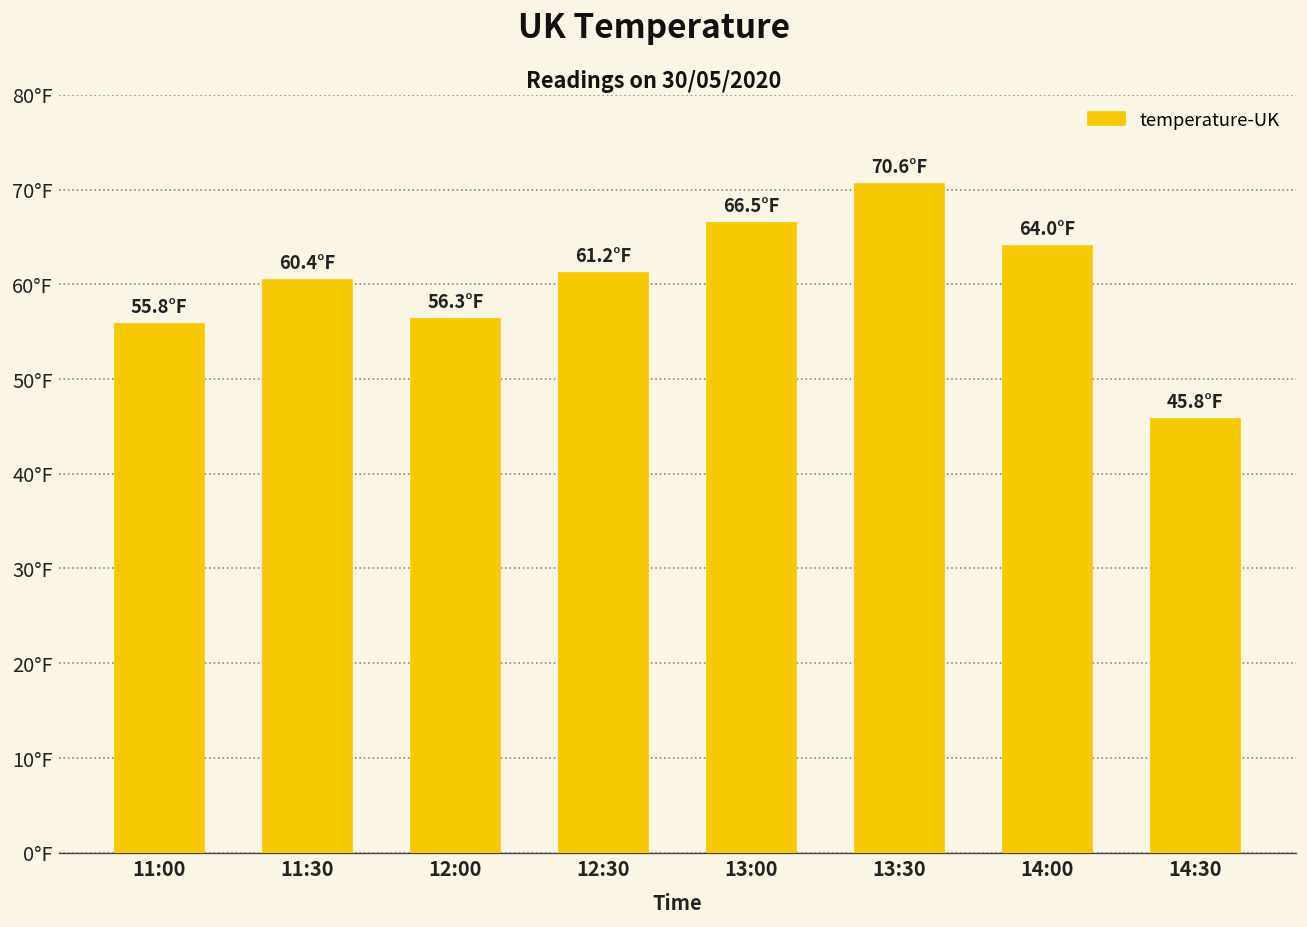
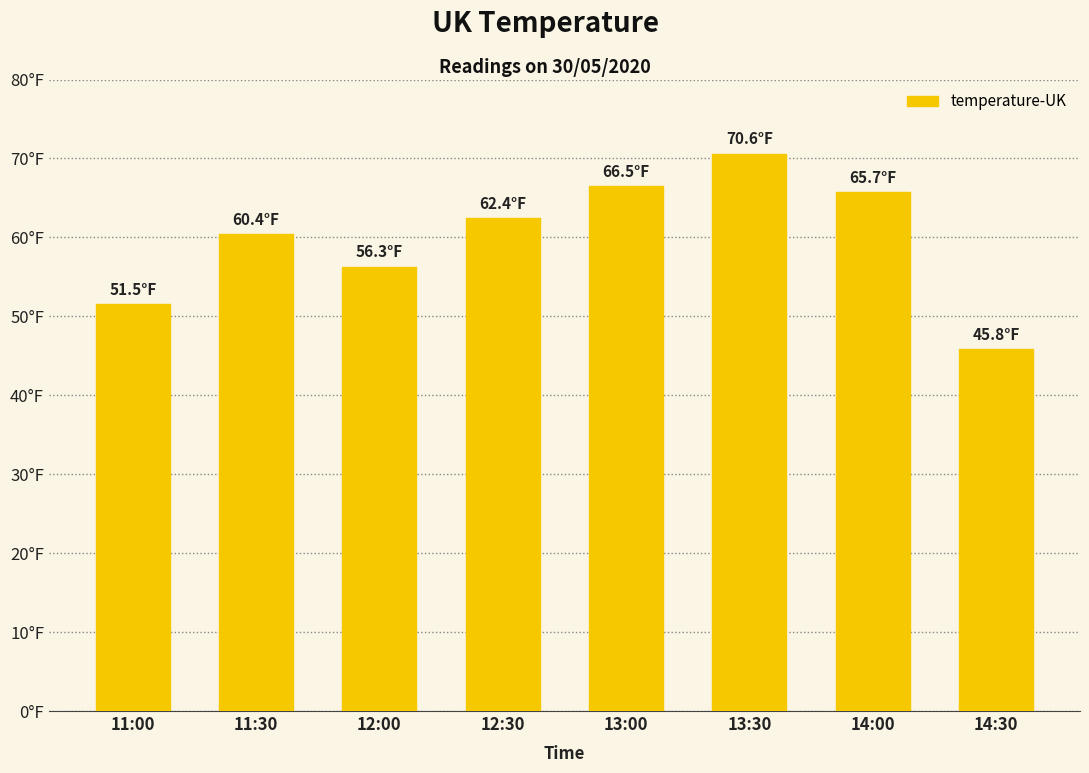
  {
-   "11:00": "55.8°F",
+   "11:00": "51.5°F",
    "11:30": "60.4°F",
    "12:00": "56.3°F",
-   "12:30": "61.2°F",
+   "12:30": "62.4°F",
    "13:00": "66.5°F",
    "13:30": "70.6°F",
-   "14:00": "64.0°F",
+   "14:00": "65.7°F",
    "14:30": "45.8°F"
  }
